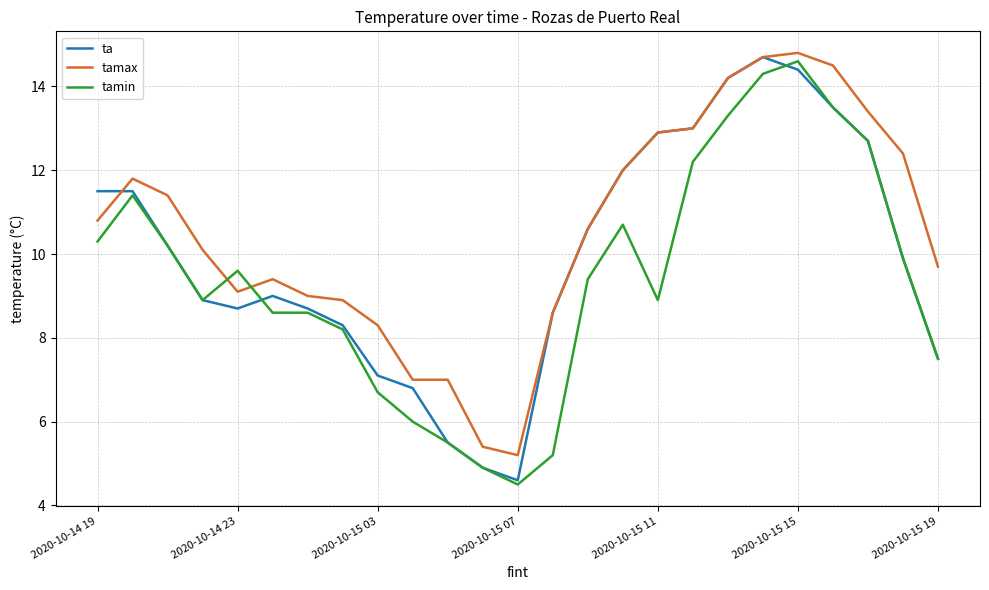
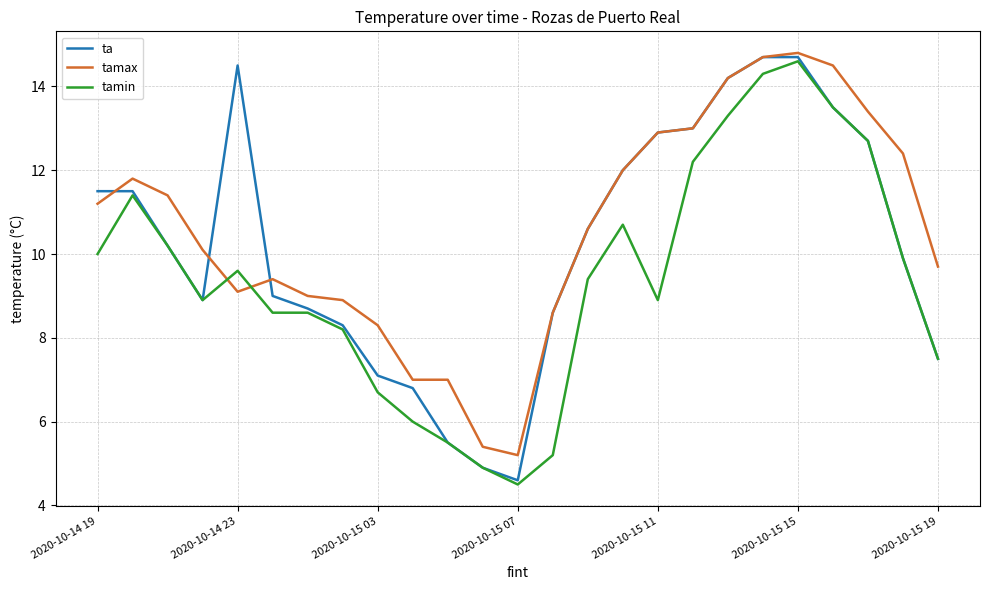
  {
    "ta": {
      "2020-10-14 19": 11.5,
-     "2020-10-14 23": 8.7,
+     "2020-10-14 23": 14.5,
      "2020-10-15 03": 7.1,
      "2020-10-15 07": 4.6,
-     "2020-10-15 15": 14.4
+     "2020-10-15 15": 14.7
    },
    "tamax": {
-     "2020-10-14 19": 10.8,
+     "2020-10-14 19": 11.2,
      "2020-10-14 23": 9.1,
      "2020-10-15 03": 8.3,
      "2020-10-15 07": 5.2,
      "2020-10-15 15": 14.8,
      "2020-10-15 19": 9.7
    },
    "tamin": {
-     "2020-10-14 19": 10.3,
+     "2020-10-14 19": 10.0,
      "2020-10-14 23": 9.6,
      "2020-10-15 03": 6.7,
      "2020-10-15 07": 4.5,
      "2020-10-15 11": 8.9,
      "2020-10-15 15": 14.6
    }
  }
